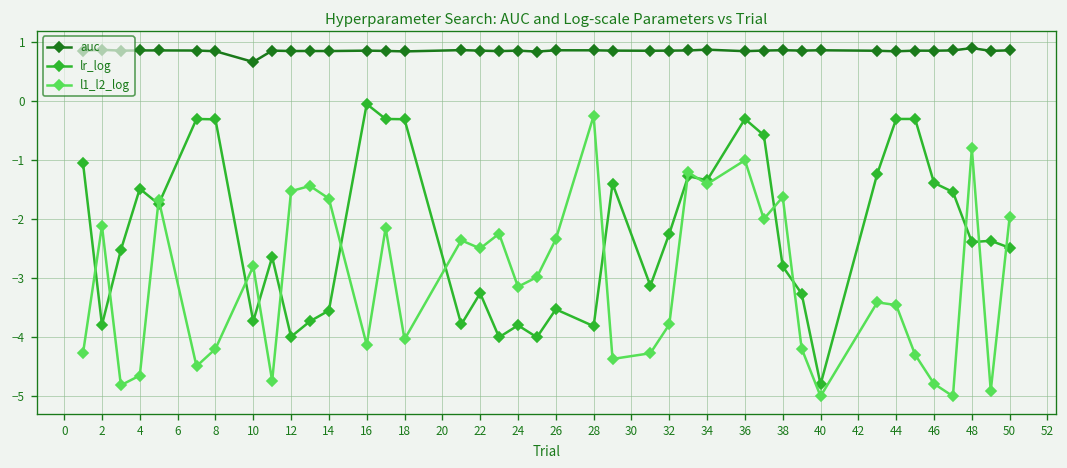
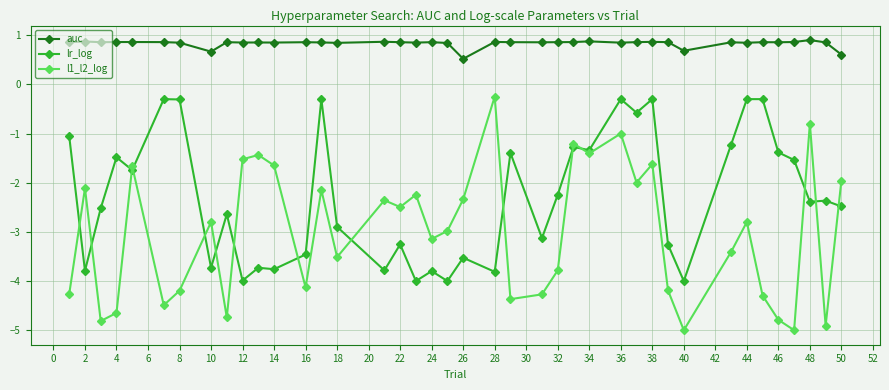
  {
    "auc": {
      "4": 0.9,
      "8": 0.8,
      "10": 0.7,
      "12": 0.9,
      "14": 0.9,
      "16": 0.9,
      "18": 0.8,
      "22": 0.9,
      "24": 0.9,
-     "26": 0.9,
+     "26": 0.5,
      "28": 0.9,
      "32": 0.9,
      "34": 0.9,
      "36": 0.8,
      "38": 0.9,
-     "40": 0.9,
+     "40": 0.7,
      "44": 0.8,
      "46": 0.9,
      "48": 0.9,
-     "50": 0.9
+     "50": 0.6
    },
    "lr_log": {
      "2": -3.8,
      "4": -1.5,
      "8": -0.3,
      "10": -3.7,
      "12": -4.0,
-     "14": -3.5,
-     "16": 0.0,
-     "18": -0.3,
+     "14": -3.8,
+     "16": -3.5,
+     "18": -2.9,
      "22": -3.3,
      "24": -3.8,
      "26": -3.5,
      "28": -3.8,
      "32": -2.2,
      "34": -1.3,
      "36": -0.3,
-     "38": -2.8,
-     "40": -4.8,
+     "38": -0.3,
+     "40": -4.0,
      "44": -0.3,
      "46": -1.4,
      "48": -2.4,
      "50": -2.5
    },
    "l1_l2_log": {
      "2": -2.1,
      "4": -4.6,
      "8": -4.2,
      "10": -2.8,
      "12": -1.5,
      "14": -1.6,
      "16": -4.1,
-     "18": -4.0,
+     "18": -3.5,
      "22": -2.5,
      "24": -3.1,
      "26": -2.3,
      "28": -0.2,
      "32": -3.8,
      "34": -1.4,
      "36": -1.0,
      "38": -1.6,
      "40": -5.0,
-     "44": -3.5,
+     "44": -2.8,
      "46": -4.8,
      "48": -0.8,
      "50": -2.0
    }
  }
